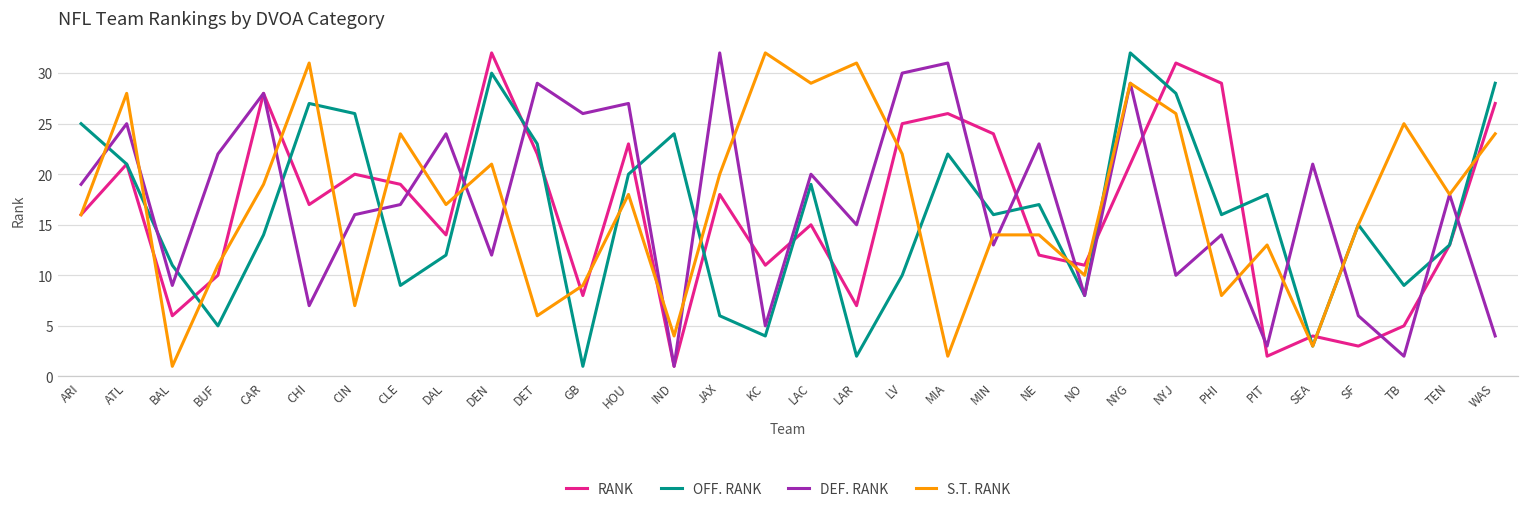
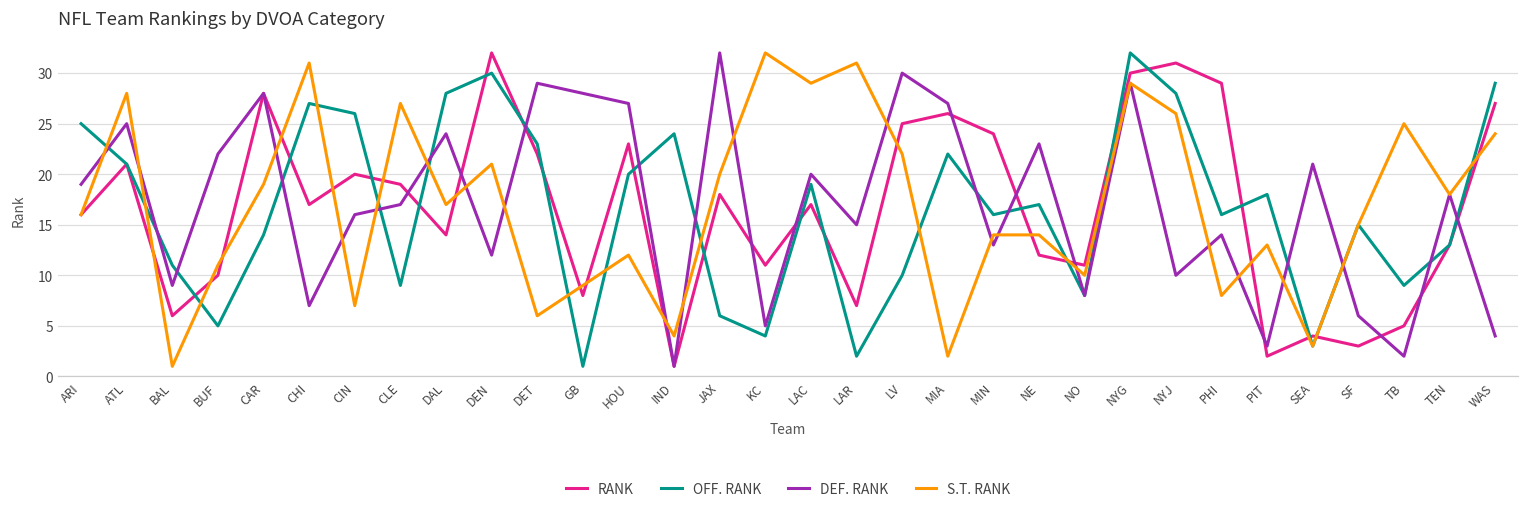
  {
    "RANK": {
      "BAL": 6,
      "BUF": 10,
      "CHI": 17,
      "CIN": 20,
      "CLE": 19,
      "DAL": 14,
      "DEN": 32,
      "DET": 22,
      "GB": 8,
      "HOU": 23,
      "JAX": 18,
      "KC": 11,
-     "LAC": 15,
+     "LAC": 17,
      "LAR": 7,
      "LV": 25,
      "MIA": 26,
      "MIN": 24,
      "NE": 12,
      "NO": 11,
-     "NYG": 21,
+     "NYG": 30,
      "NYJ": 31,
      "PHI": 29,
      "PIT": 2,
      "SEA": 4,
      "SF": 3,
      "TB": 5,
      "WAS": 27
    },
    "OFF. RANK": {
      "ARI": 25,
      "BAL": 11,
      "BUF": 5,
      "CAR": 14,
      "CHI": 27,
      "CIN": 26,
      "CLE": 9,
-     "DAL": 12,
+     "DAL": 28,
      "DEN": 30,
      "DET": 23,
      "GB": 1,
      "HOU": 20,
      "IND": 24,
      "JAX": 6,
      "KC": 4,
      "LAC": 19,
      "LAR": 2,
      "LV": 10,
      "MIA": 22,
      "MIN": 16,
      "NE": 17,
      "NYG": 32,
      "NYJ": 28,
      "PHI": 16,
      "PIT": 18,
      "TB": 9,
      "WAS": 29
    },
    "DEF. RANK": {
      "ARI": 19,
      "ATL": 25,
      "BAL": 9,
      "BUF": 22,
      "CHI": 7,
      "CIN": 16,
      "CLE": 17,
      "DAL": 24,
      "DEN": 12,
      "DET": 29,
-     "GB": 26,
+     "GB": 28,
      "HOU": 27,
      "JAX": 32,
      "KC": 5,
      "LAC": 20,
      "LAR": 15,
      "LV": 30,
-     "MIA": 31,
+     "MIA": 27,
      "MIN": 13,
      "NE": 23,
      "NYJ": 10,
      "PHI": 14,
      "PIT": 3,
      "SEA": 21,
      "SF": 6,
      "TB": 2,
      "WAS": 4
    },
    "S.T. RANK": {
      "ATL": 28,
      "BAL": 1,
      "BUF": 11,
      "CAR": 19,
      "CHI": 31,
      "CIN": 7,
-     "CLE": 24,
+     "CLE": 27,
      "DAL": 17,
      "DEN": 21,
      "DET": 6,
      "GB": 9,
-     "HOU": 18,
+     "HOU": 12,
      "IND": 4,
      "JAX": 20,
      "KC": 32,
      "LAC": 29,
      "LAR": 31,
      "LV": 22,
      "MIA": 2,
      "MIN": 14,
      "NE": 14,
      "NO": 10,
      "NYJ": 26,
      "PHI": 8,
      "PIT": 13,
      "TB": 25,
      "WAS": 24
    }
  }
